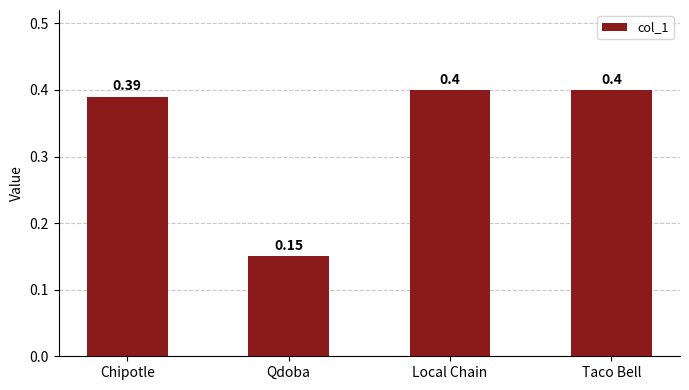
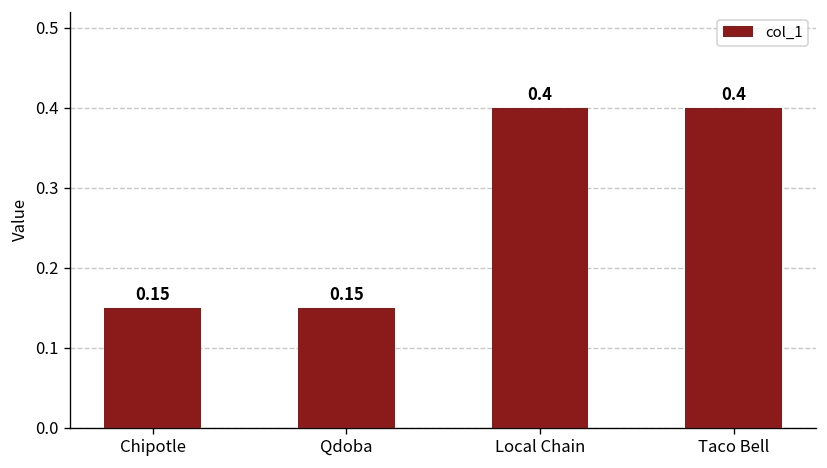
  {
-   "Chipotle": 0.39,
+   "Chipotle": 0.15,
    "Qdoba": 0.15,
    "Local Chain": 0.4,
    "Taco Bell": 0.4
  }
